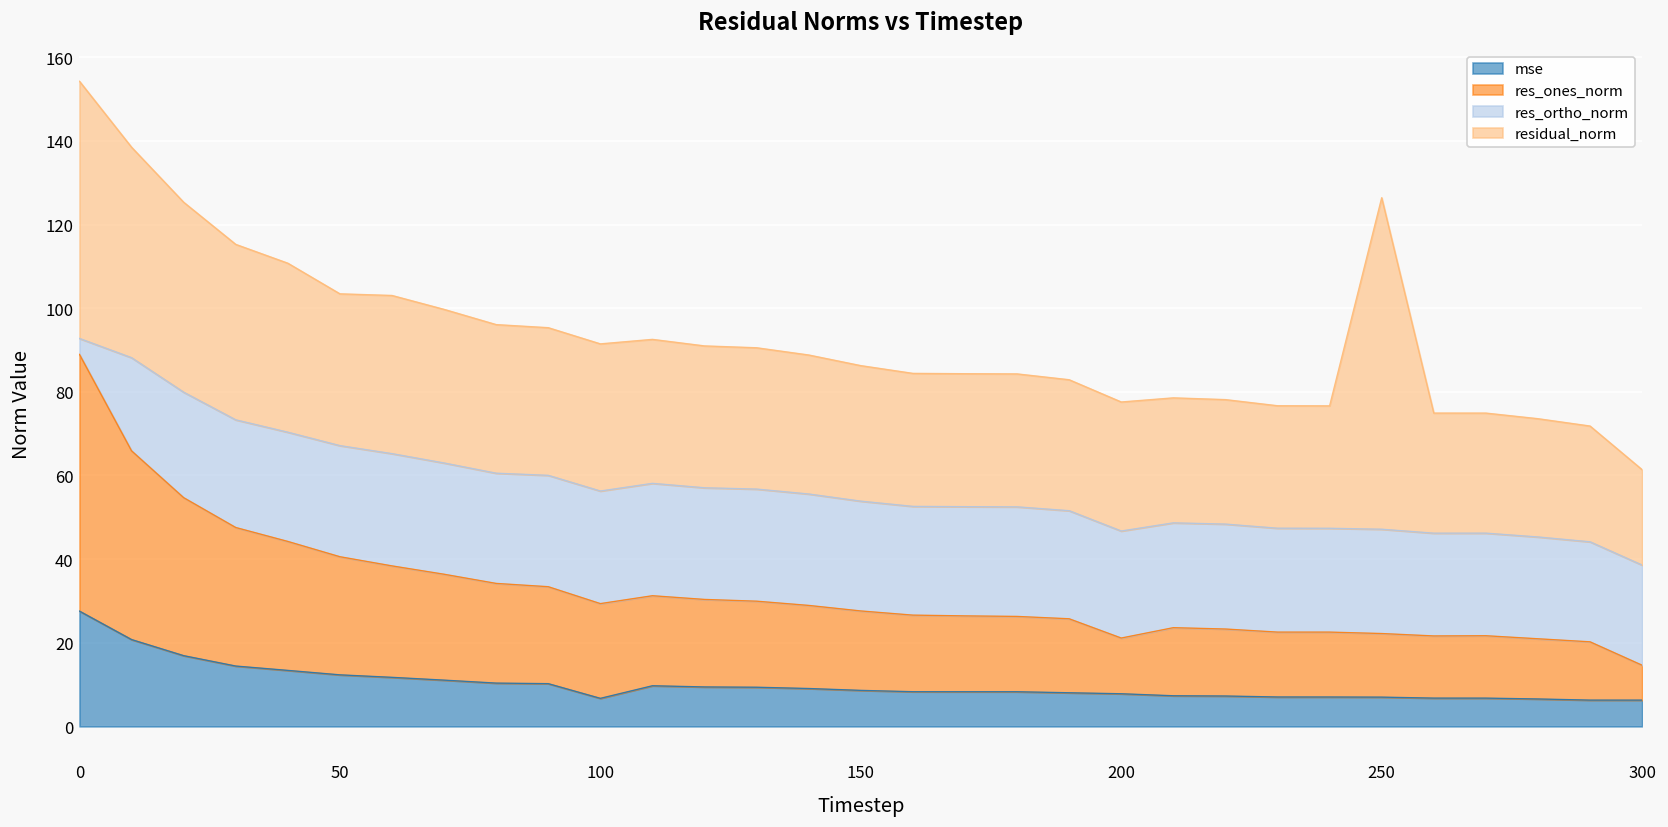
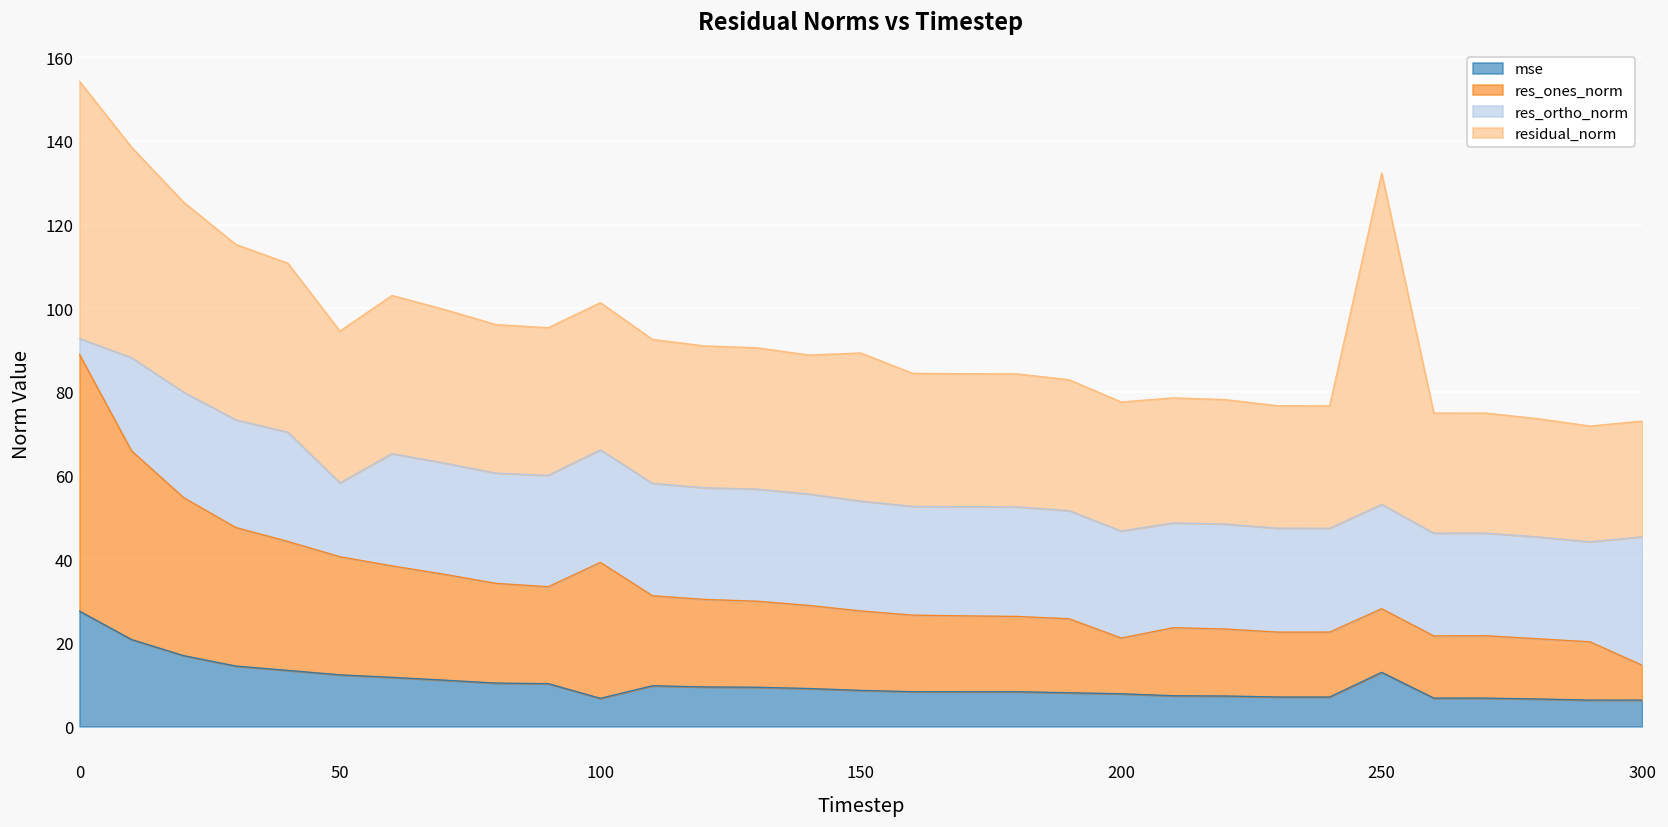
  {
    "mse": {
      "0": 28,
      "50": 12,
      "100": 7,
      "150": 9,
      "200": 8,
-     "250": 7,
+     "250": 13,
      "300": 6
    },
    "res_ones_norm": {
      "0": 61,
      "50": 28,
-     "100": 23,
+     "100": 33,
      "150": 19,
      "200": 13,
      "250": 15,
      "300": 8
    },
    "res_ortho_norm": {
      "0": 4,
-     "50": 27,
+     "50": 18,
      "100": 27,
      "150": 26,
      "200": 26,
      "250": 25,
-     "300": 24
+     "300": 31
    },
    "residual_norm": {
      "0": 62,
      "50": 36,
      "100": 35,
-     "150": 32,
+     "150": 35,
      "200": 31,
      "250": 79,
-     "300": 23
+     "300": 28
    }
  }
